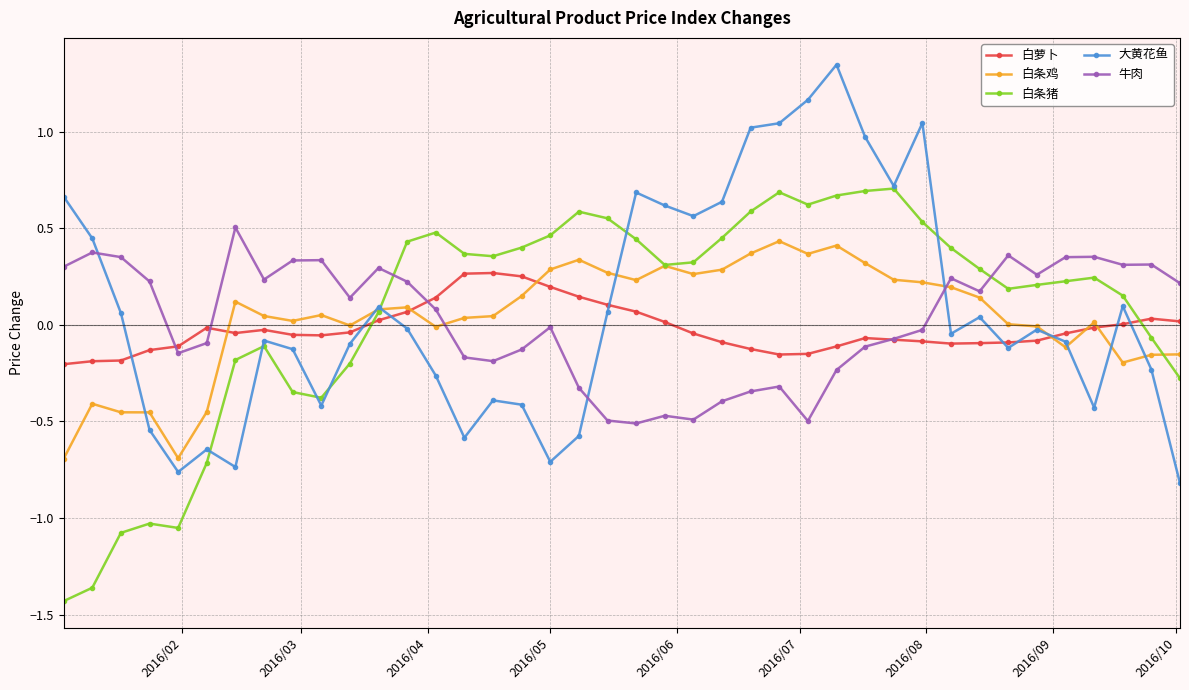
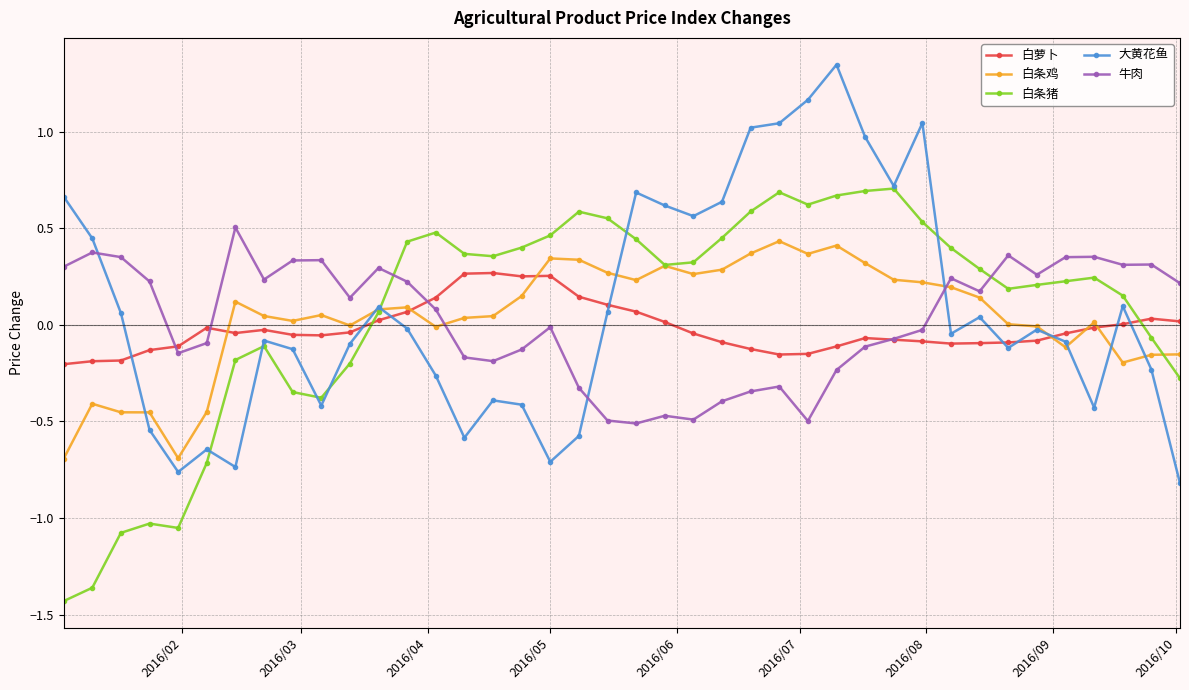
  {
    "白萝卜": {
-     "2016/05": 0.20
+     "2016/05": 0.25
    },
    "白条鸡": {
-     "2016/05": 0.29
+     "2016/05": 0.34
    },
    "白条猪": {
      "2016/05": 0.46
    },
    "大黄花鱼": {
      "2016/05": -0.71
    },
    "牛肉": {
      "2016/05": -0.01
    }
  }
